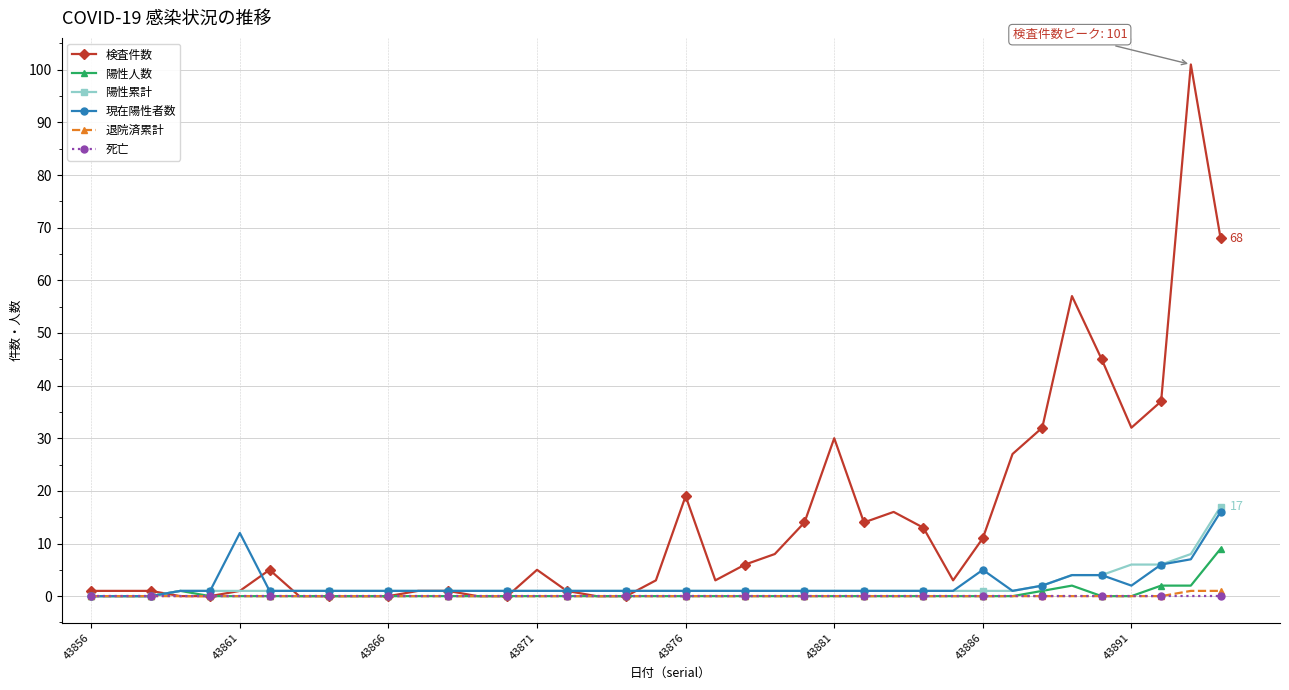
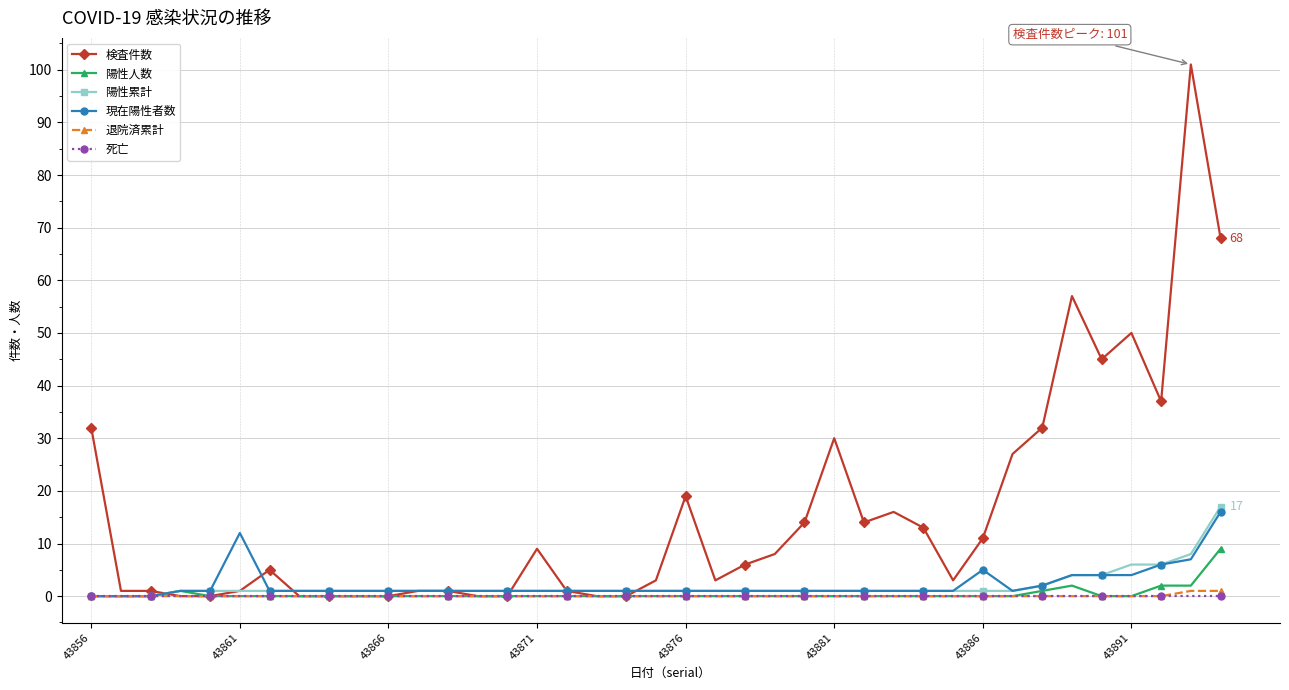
  {
    "検査件数": {
-     "43856": 1,
-     "43871": 5,
+     "43856": 32,
+     "43871": 9,
      "43876": 19,
      "43881": 30,
      "43886": 11,
-     "43891": 32
+     "43891": 50
    },
    "陽性累計": {
      "43886": 1,
      "43891": 6
    },
    "現在陽性者数": {
      "43861": 12,
      "43886": 5,
-     "43891": 2
+     "43891": 4
    }
  }
